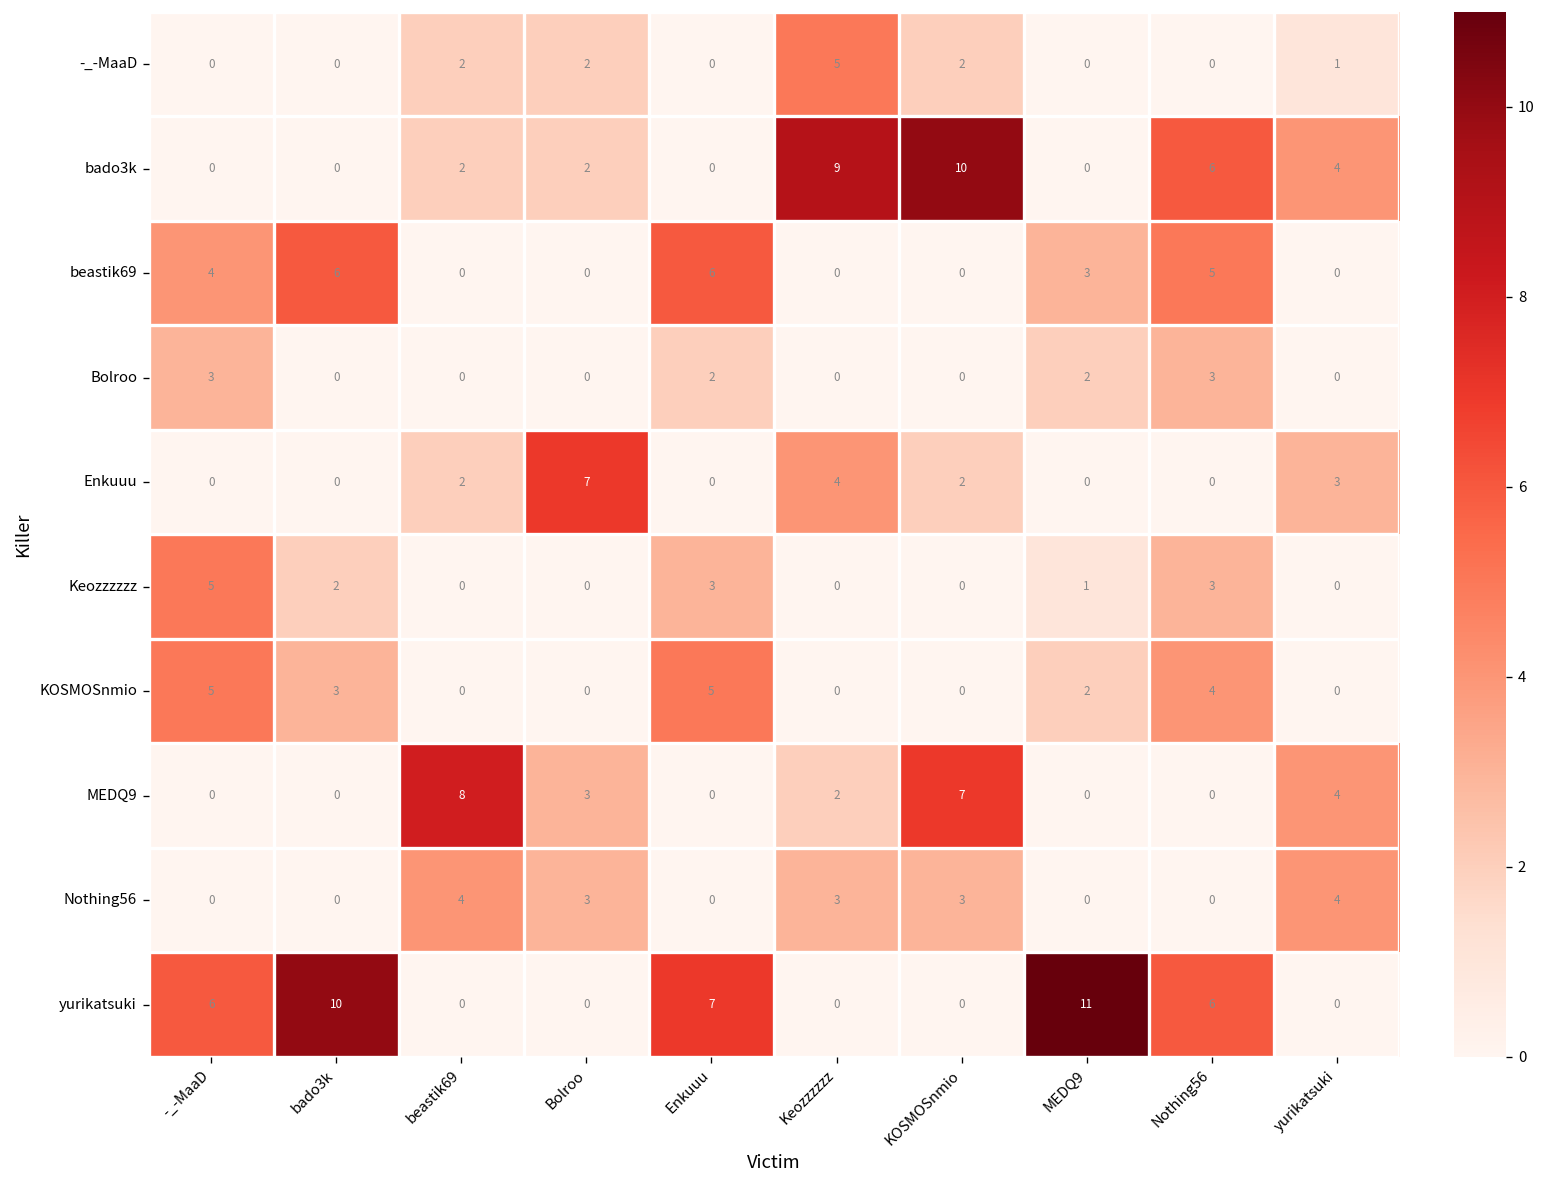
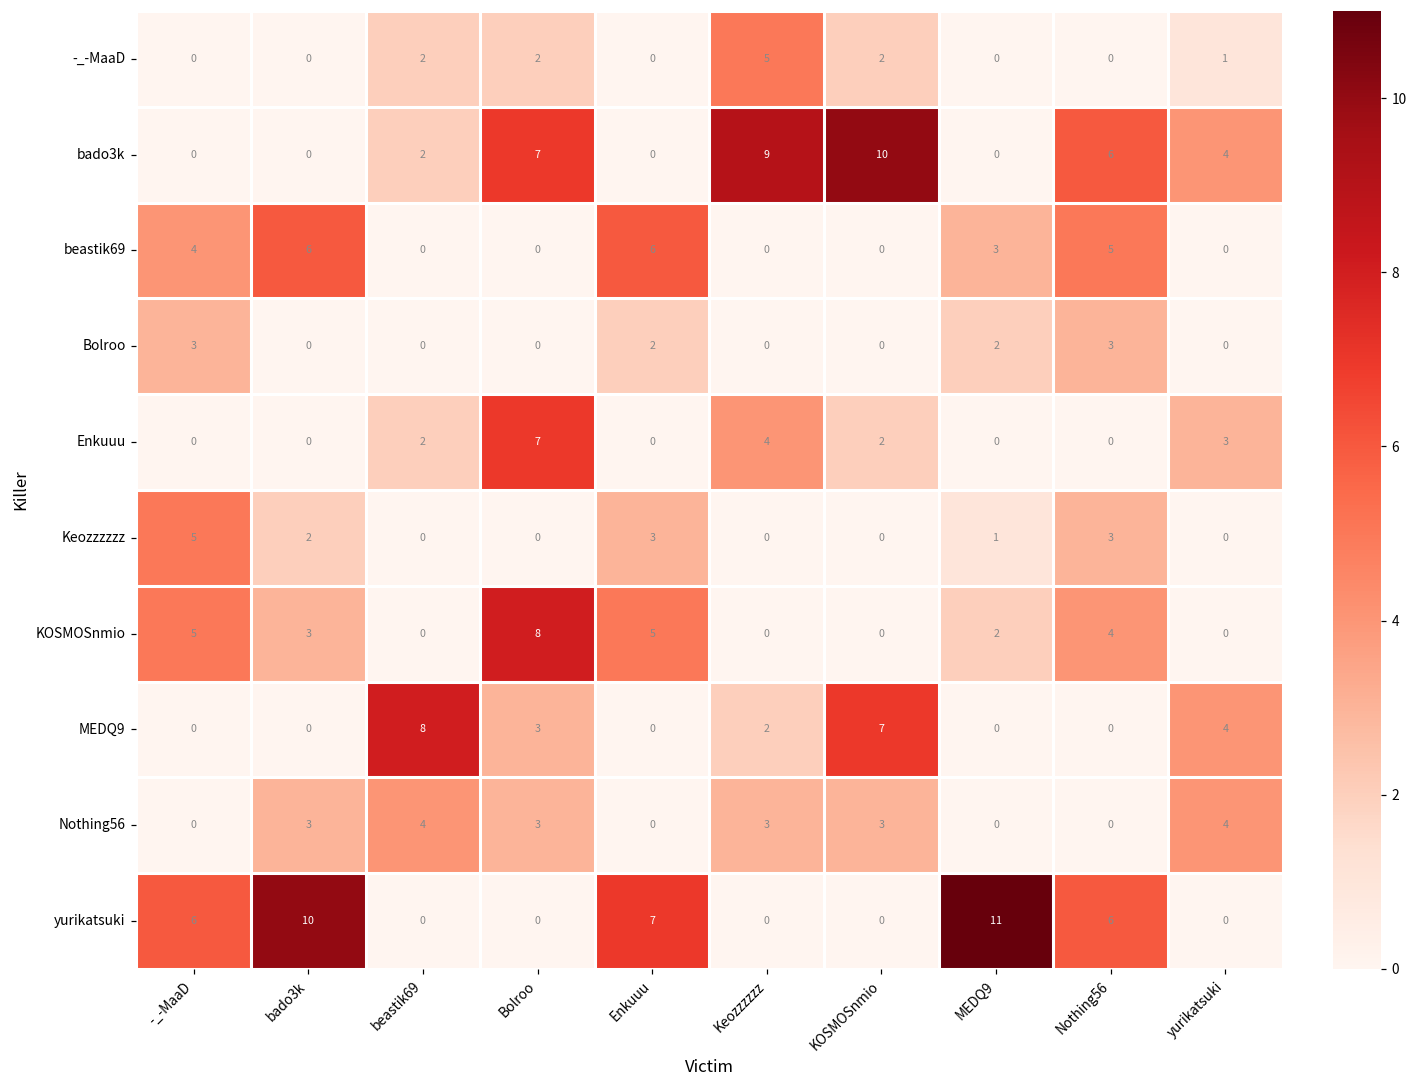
  {
    "-_-MaaD": {
      "-_-MaaD": 0,
      "bado3k": 0,
      "beastik69": 2,
      "Bolroo": 2,
      "Enkuuu": 0,
      "Keozzzzzz": 5,
      "KOSMOSnmio": 2,
      "MEDQ9": 0,
      "Nothing56": 0,
      "yurikatsuki": 1
    },
    "bado3k": {
      "-_-MaaD": 0,
      "bado3k": 0,
      "beastik69": 2,
-     "Bolroo": 2,
+     "Bolroo": 7,
      "Enkuuu": 0,
      "Keozzzzzz": 9,
      "KOSMOSnmio": 10,
      "MEDQ9": 0,
      "Nothing56": 6,
      "yurikatsuki": 4
    },
    "beastik69": {
      "-_-MaaD": 4,
      "bado3k": 6,
      "beastik69": 0,
      "Bolroo": 0,
      "Enkuuu": 6,
      "Keozzzzzz": 0,
      "KOSMOSnmio": 0,
      "MEDQ9": 3,
      "Nothing56": 5,
      "yurikatsuki": 0
    },
    "Bolroo": {
      "-_-MaaD": 3,
      "bado3k": 0,
      "beastik69": 0,
      "Bolroo": 0,
      "Enkuuu": 2,
      "Keozzzzzz": 0,
      "KOSMOSnmio": 0,
      "MEDQ9": 2,
      "Nothing56": 3,
      "yurikatsuki": 0
    },
    "Enkuuu": {
      "-_-MaaD": 0,
      "bado3k": 0,
      "beastik69": 2,
      "Bolroo": 7,
      "Enkuuu": 0,
      "Keozzzzzz": 4,
      "KOSMOSnmio": 2,
      "MEDQ9": 0,
      "Nothing56": 0,
      "yurikatsuki": 3
    },
    "Keozzzzzz": {
      "-_-MaaD": 5,
      "bado3k": 2,
      "beastik69": 0,
      "Bolroo": 0,
      "Enkuuu": 3,
      "Keozzzzzz": 0,
      "KOSMOSnmio": 0,
      "MEDQ9": 1,
      "Nothing56": 3,
      "yurikatsuki": 0
    },
    "KOSMOSnmio": {
      "-_-MaaD": 5,
      "bado3k": 3,
      "beastik69": 0,
-     "Bolroo": 0,
+     "Bolroo": 8,
      "Enkuuu": 5,
      "Keozzzzzz": 0,
      "KOSMOSnmio": 0,
      "MEDQ9": 2,
      "Nothing56": 4,
      "yurikatsuki": 0
    },
    "MEDQ9": {
      "-_-MaaD": 0,
      "bado3k": 0,
      "beastik69": 8,
      "Bolroo": 3,
      "Enkuuu": 0,
      "Keozzzzzz": 2,
      "KOSMOSnmio": 7,
      "MEDQ9": 0,
      "Nothing56": 0,
      "yurikatsuki": 4
    },
    "Nothing56": {
      "-_-MaaD": 0,
-     "bado3k": 0,
+     "bado3k": 3,
      "beastik69": 4,
      "Bolroo": 3,
      "Enkuuu": 0,
      "Keozzzzzz": 3,
      "KOSMOSnmio": 3,
      "MEDQ9": 0,
      "Nothing56": 0,
      "yurikatsuki": 4
    },
    "yurikatsuki": {
      "-_-MaaD": 6,
      "bado3k": 10,
      "beastik69": 0,
      "Bolroo": 0,
      "Enkuuu": 7,
      "Keozzzzzz": 0,
      "KOSMOSnmio": 0,
      "MEDQ9": 11,
      "Nothing56": 6,
      "yurikatsuki": 0
    }
  }
